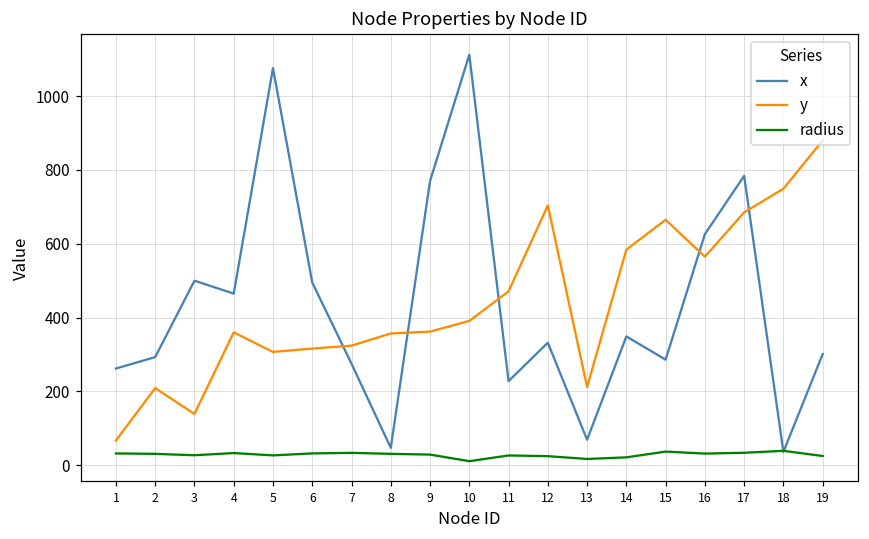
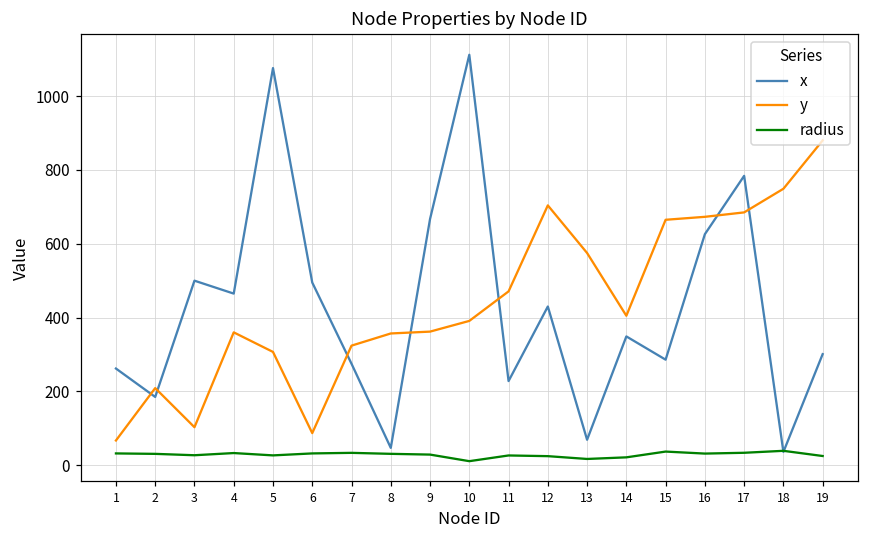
  {
    "x": {
      "1": 260,
-     "2": 290,
+     "2": 190,
      "3": 500,
      "4": 470,
      "5": 1080,
      "6": 500,
      "7": 280,
      "8": 50,
-     "9": 770,
+     "9": 670,
      "10": 1110,
      "11": 230,
-     "12": 330,
+     "12": 430,
      "13": 70,
      "14": 350,
      "15": 290,
      "16": 630,
      "17": 780,
      "19": 300
    },
    "y": {
      "1": 70,
      "2": 210,
-     "3": 140,
+     "3": 100,
      "4": 360,
      "5": 310,
-     "6": 320,
+     "6": 90,
      "7": 320,
      "8": 360,
      "9": 360,
      "10": 390,
      "11": 470,
      "12": 700,
-     "13": 210,
-     "14": 580,
+     "13": 580,
+     "14": 410,
      "15": 670,
-     "16": 570,
+     "16": 670,
      "17": 690,
      "18": 750,
      "19": 880
    },
    "radius": {
      "1": 30,
      "2": 30,
      "3": 30,
      "4": 30,
      "5": 30,
      "6": 30,
      "7": 30,
      "8": 30,
      "9": 30,
      "10": 10,
      "11": 30,
      "12": 20,
      "13": 20,
      "14": 20,
      "15": 40,
      "16": 30,
      "17": 30,
      "19": 30
    }
  }
